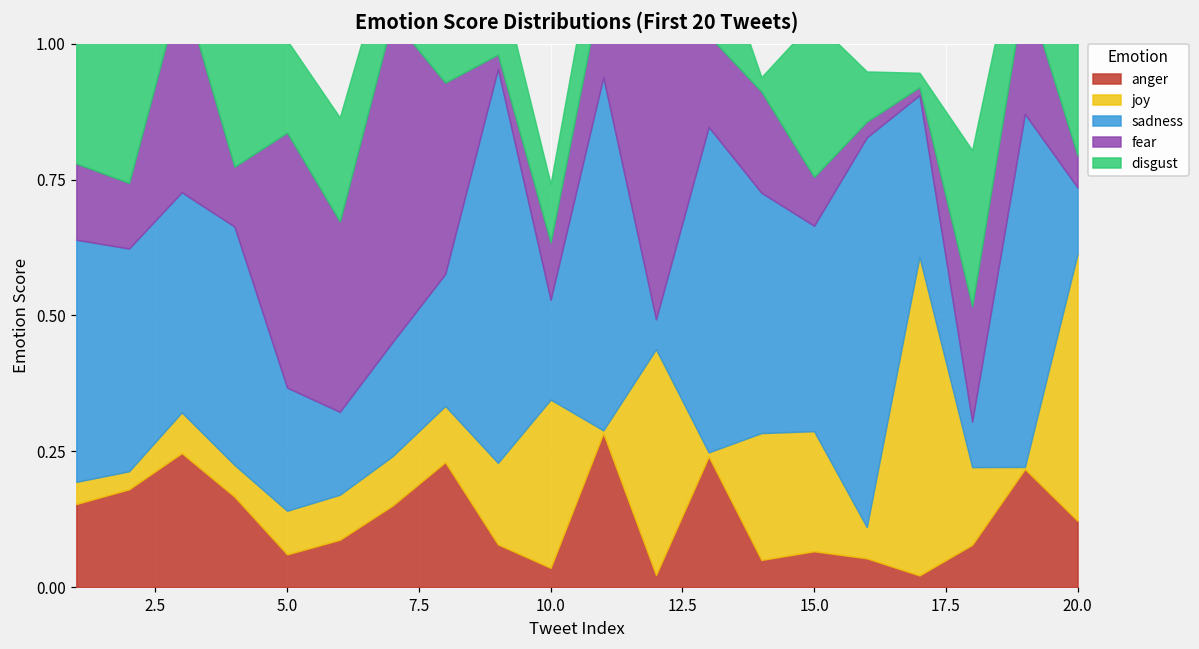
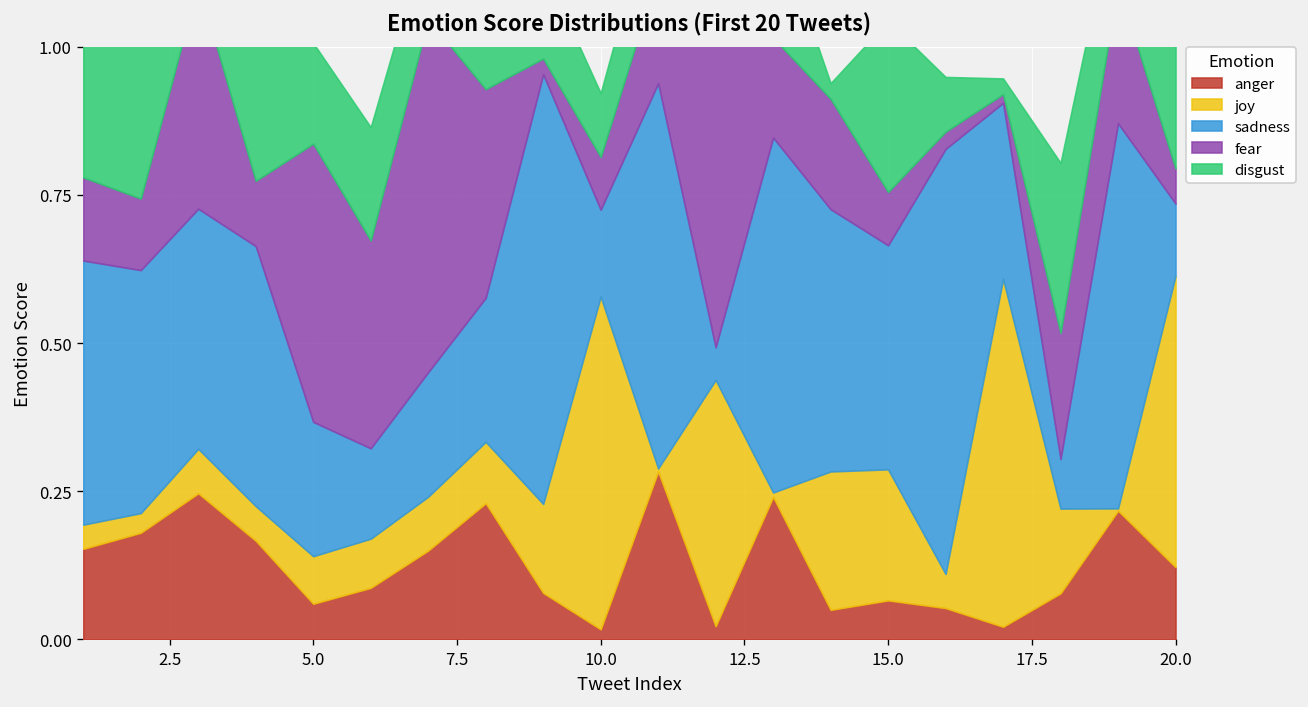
  {
    "anger": {
      "5.0": 0.06,
-     "10.0": 0.04,
+     "10.0": 0.02,
      "15.0": 0.07,
      "20.0": 0.12
    },
    "joy": {
      "5.0": 0.08,
-     "10.0": 0.31,
+     "10.0": 0.56,
      "15.0": 0.22,
      "20.0": 0.49
    },
    "sadness": {
      "5.0": 0.23,
-     "10.0": 0.18,
+     "10.0": 0.15,
      "15.0": 0.38,
      "20.0": 0.12
    },
    "fear": {
      "5.0": 0.47,
-     "10.0": 0.11,
+     "10.0": 0.09,
      "15.0": 0.09,
      "20.0": 0.06
    },
    "disgust": {
      "10.0": 0.11
    }
  }
